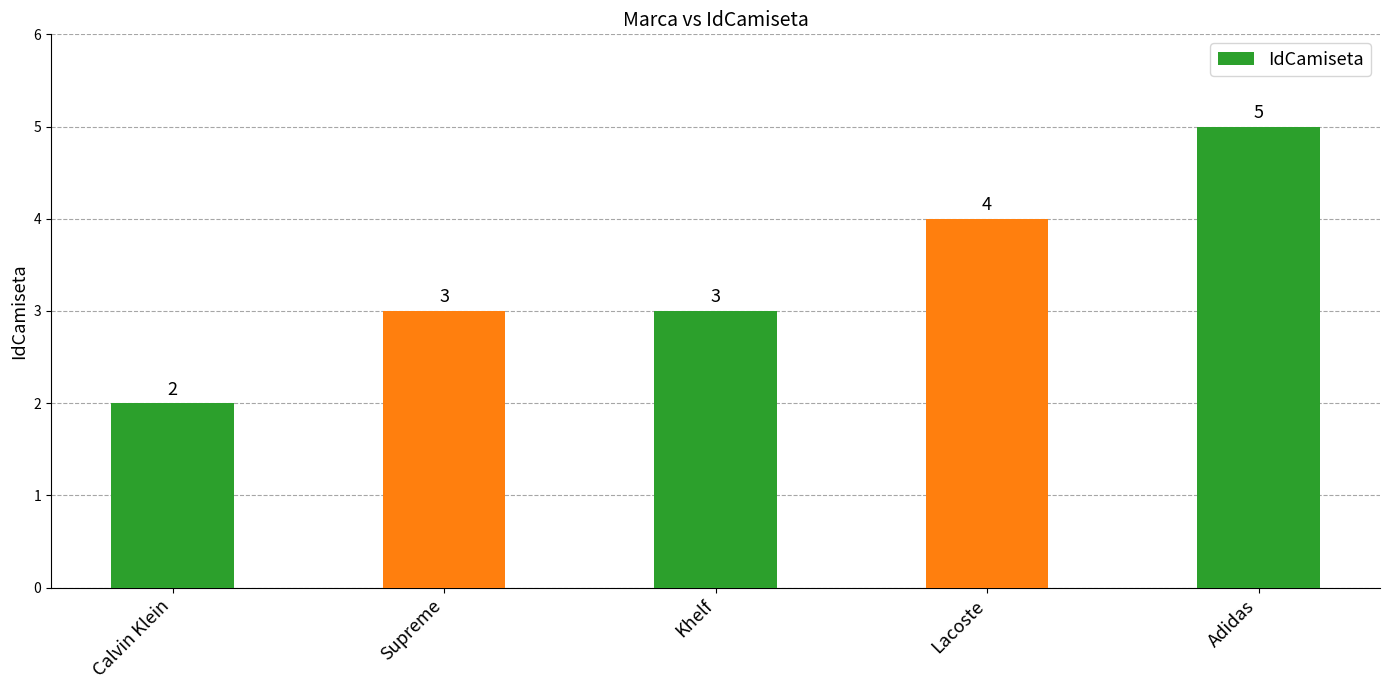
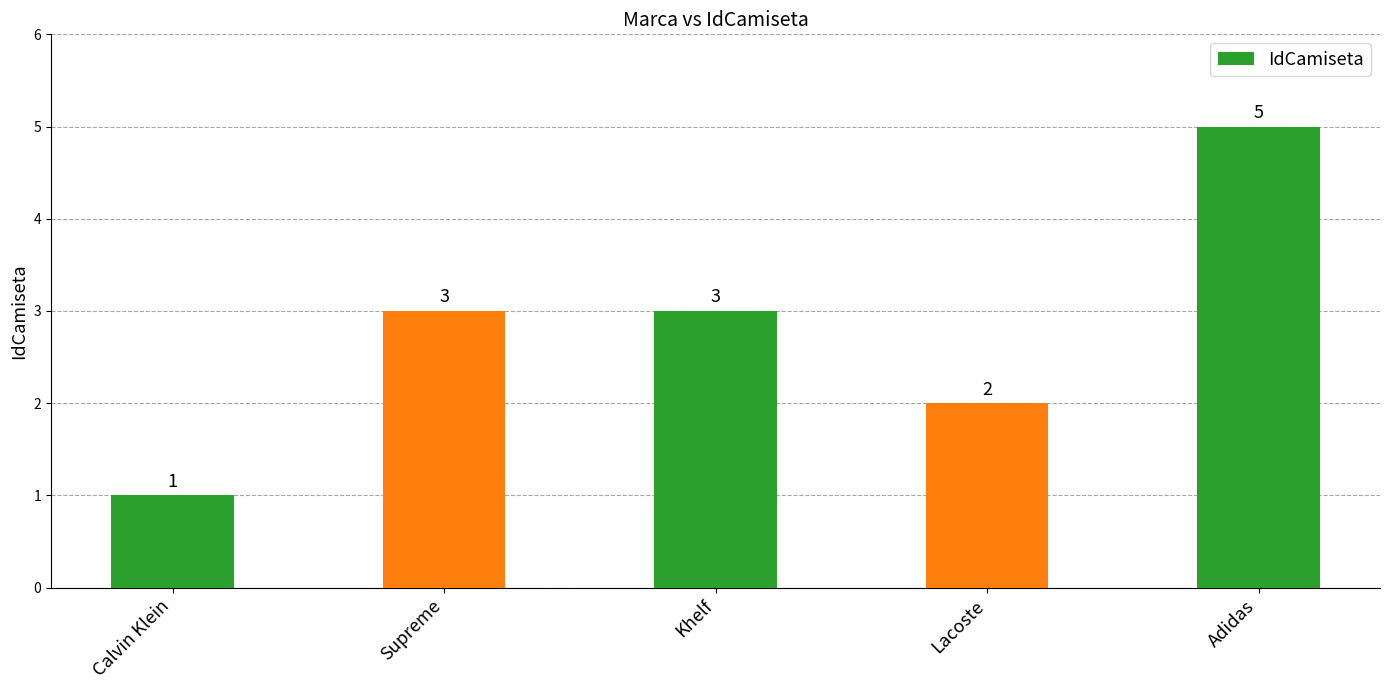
  {
-   "Calvin Klein": 2,
+   "Calvin Klein": 1,
    "Supreme": 3,
    "Khelf": 3,
-   "Lacoste": 4,
+   "Lacoste": 2,
    "Adidas": 5
  }
